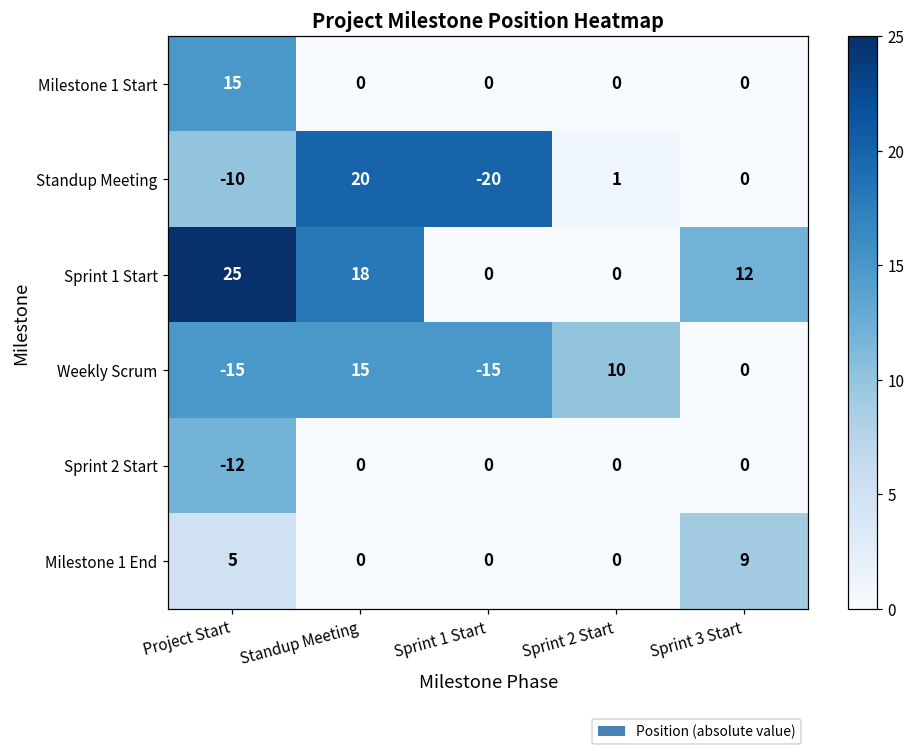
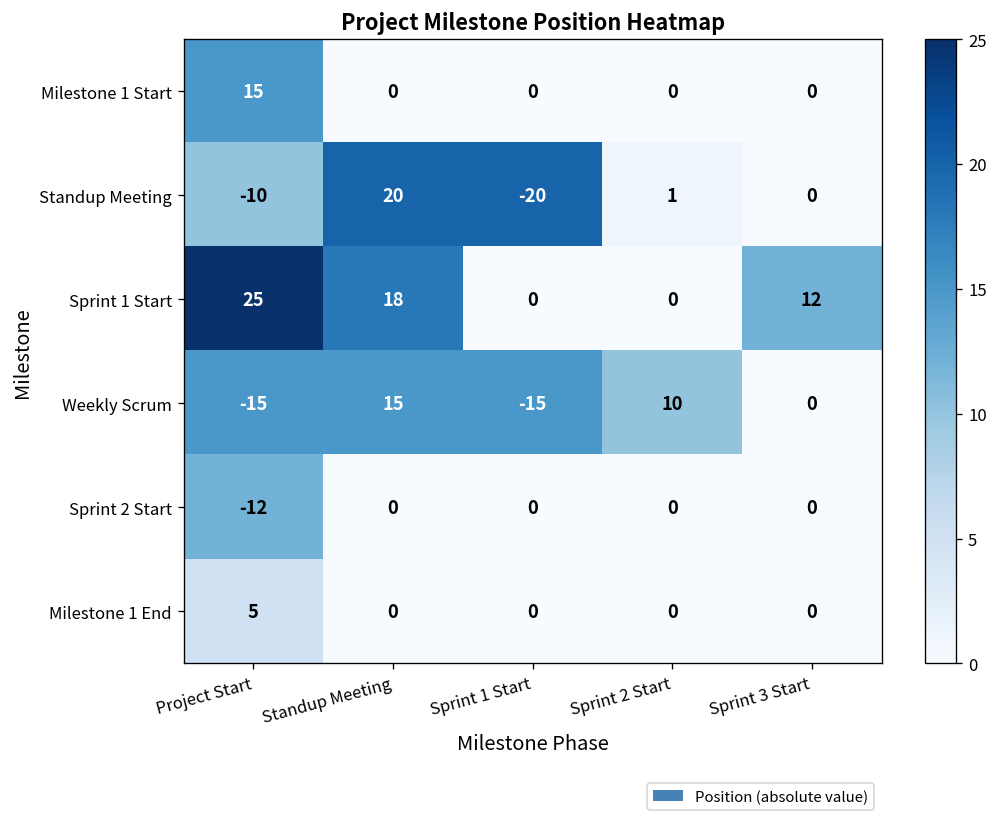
  {
    "Milestone 1 Start": {
      "Project Start": 15,
      "Standup Meeting": 0,
      "Sprint 1 Start": 0,
      "Sprint 2 Start": 0,
      "Sprint 3 Start": 0
    },
    "Standup Meeting": {
      "Project Start": -10,
      "Standup Meeting": 20,
      "Sprint 1 Start": -20,
      "Sprint 2 Start": 1,
      "Sprint 3 Start": 0
    },
    "Sprint 1 Start": {
      "Project Start": 25,
      "Standup Meeting": 18,
      "Sprint 1 Start": 0,
      "Sprint 2 Start": 0,
      "Sprint 3 Start": 12
    },
    "Weekly Scrum": {
      "Project Start": -15,
      "Standup Meeting": 15,
      "Sprint 1 Start": -15,
      "Sprint 2 Start": 10,
      "Sprint 3 Start": 0
    },
    "Sprint 2 Start": {
      "Project Start": -12,
      "Standup Meeting": 0,
      "Sprint 1 Start": 0,
      "Sprint 2 Start": 0,
      "Sprint 3 Start": 0
    },
    "Milestone 1 End": {
      "Project Start": 5,
      "Standup Meeting": 0,
      "Sprint 1 Start": 0,
      "Sprint 2 Start": 0,
-     "Sprint 3 Start": 9
+     "Sprint 3 Start": 0
    }
  }
